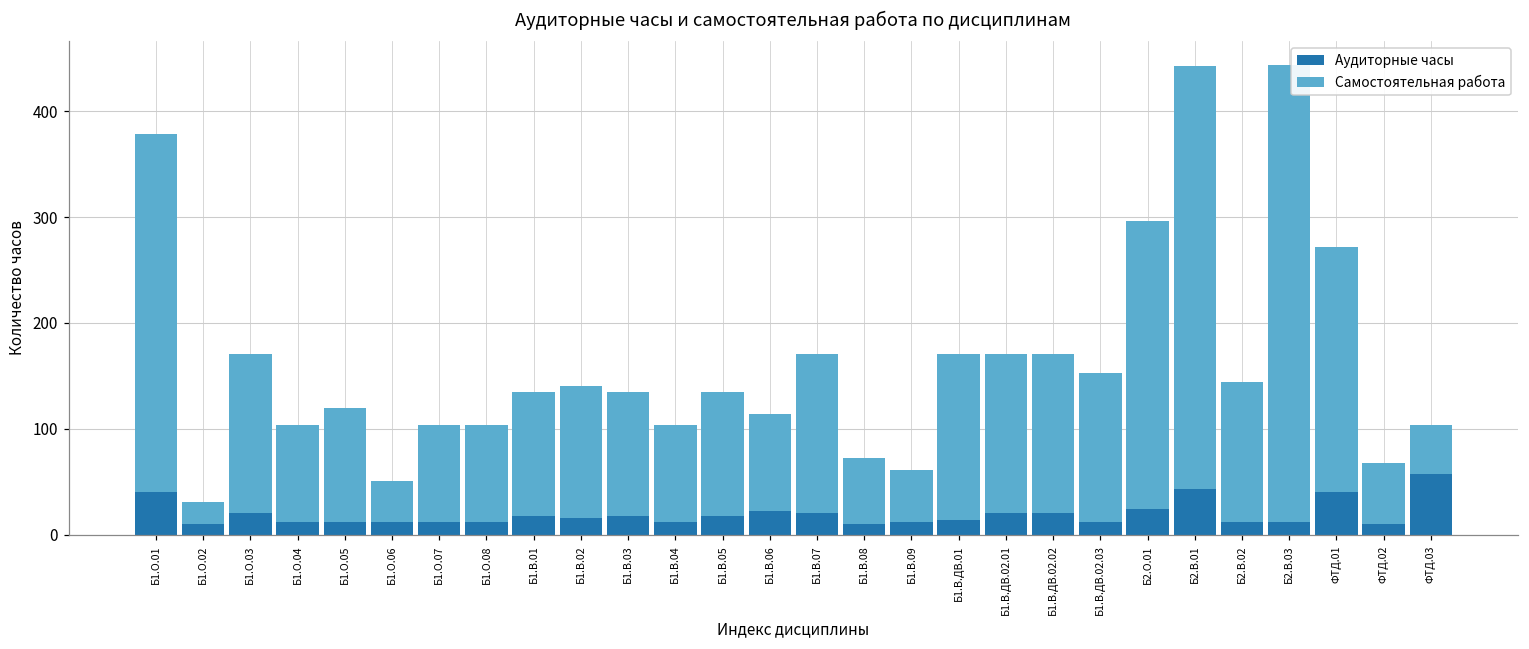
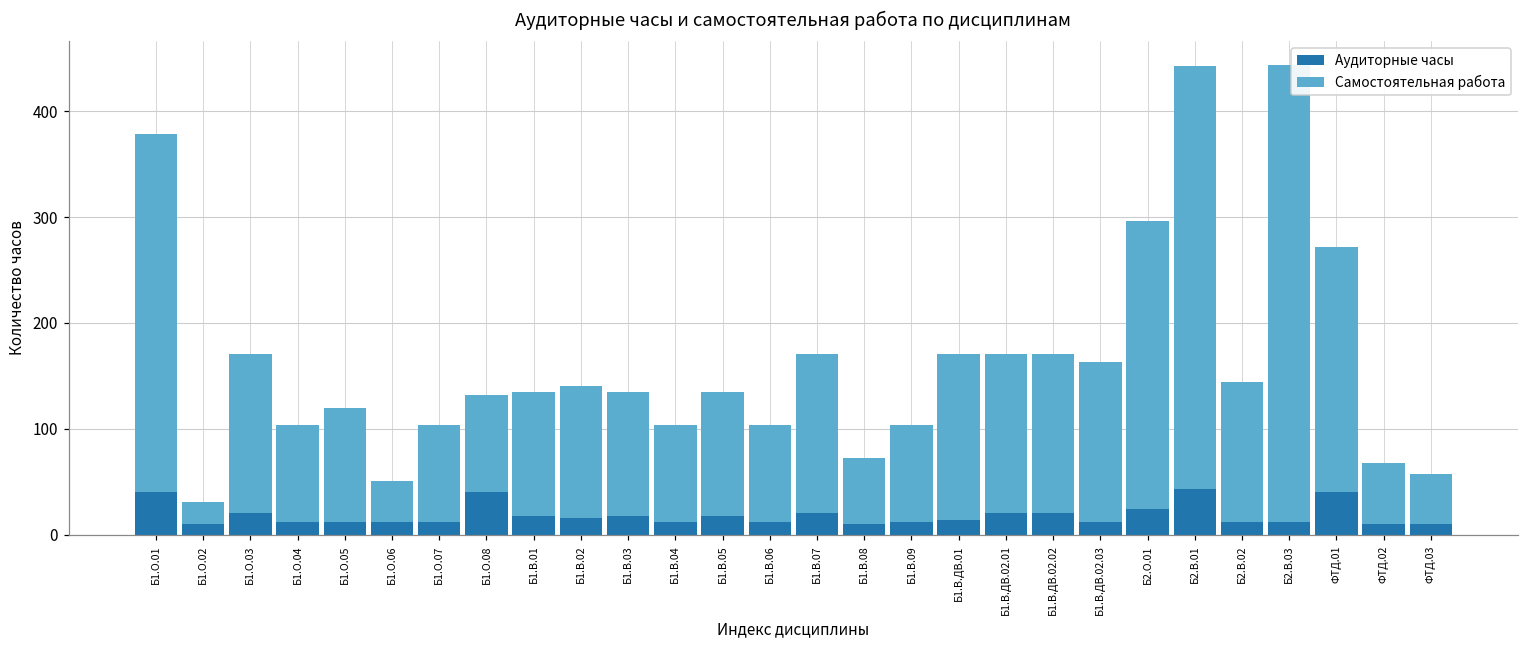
  {
    "Аудиторные часы": {
      "Б1.О.01": 40,
      "Б1.О.02": 10,
      "Б1.О.03": 20,
      "Б1.О.04": 10,
      "Б1.О.05": 10,
      "Б1.О.06": 10,
      "Б1.О.07": 10,
-     "Б1.О.08": 10,
+     "Б1.О.08": 40,
      "Б1.В.01": 20,
      "Б1.В.02": 20,
      "Б1.В.03": 20,
      "Б1.В.04": 10,
      "Б1.В.05": 20,
-     "Б1.В.06": 20,
+     "Б1.В.06": 10,
      "Б1.В.07": 20,
      "Б1.В.08": 10,
      "Б1.В.09": 10,
      "Б1.В.ДВ.01": 10,
      "Б1.В.ДВ.02.01": 20,
      "Б1.В.ДВ.02.02": 20,
      "Б1.В.ДВ.02.03": 10,
      "Б2.О.01": 20,
      "Б2.В.01": 40,
      "Б2.В.02": 10,
      "Б2.В.03": 10,
      "ФТД.01": 40,
      "ФТД.02": 10,
-     "ФТД.03": 60
+     "ФТД.03": 10
    },
    "Самостоятельная работа": {
      "Б1.О.01": 340,
      "Б1.О.02": 20,
      "Б1.О.03": 150,
      "Б1.О.04": 90,
      "Б1.О.05": 110,
      "Б1.О.06": 40,
      "Б1.О.07": 90,
      "Б1.О.08": 90,
      "Б1.В.01": 120,
      "Б1.В.02": 120,
      "Б1.В.03": 120,
      "Б1.В.04": 90,
      "Б1.В.05": 120,
      "Б1.В.06": 90,
      "Б1.В.07": 150,
      "Б1.В.08": 60,
-     "Б1.В.09": 50,
+     "Б1.В.09": 90,
      "Б1.В.ДВ.01": 160,
      "Б1.В.ДВ.02.01": 150,
      "Б1.В.ДВ.02.02": 150,
-     "Б1.В.ДВ.02.03": 140,
+     "Б1.В.ДВ.02.03": 150,
      "Б2.О.01": 270,
      "Б2.В.01": 400,
      "Б2.В.02": 130,
      "Б2.В.03": 430,
      "ФТД.01": 230,
      "ФТД.02": 60,
      "ФТД.03": 50
    }
  }
